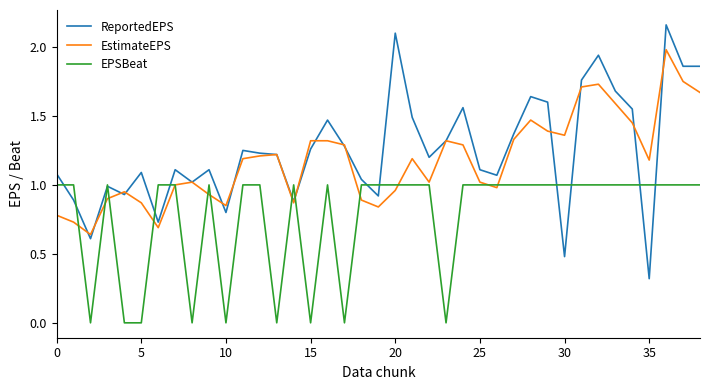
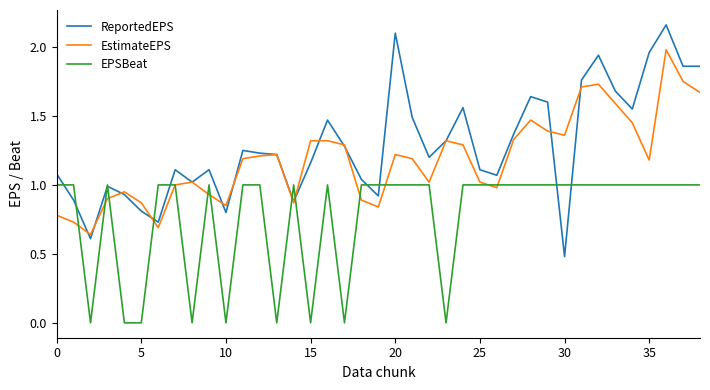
  {
    "ReportedEPS": {
      "0": 1.08,
-     "5": 1.09,
+     "5": 0.81,
      "10": 0.80,
-     "15": 1.26,
+     "15": 1.16,
      "20": 2.10,
      "25": 1.11,
      "30": 0.48,
-     "35": 0.32
+     "35": 1.96
    },
    "EstimateEPS": {
      "0": 0.78,
      "5": 0.87,
      "10": 0.85,
      "15": 1.32,
-     "20": 0.96,
+     "20": 1.22,
      "25": 1.02,
      "30": 1.36,
      "35": 1.18
    },
    "EPSBeat": {
      "0": 1.00,
      "5": 0.00,
      "10": 0.00,
      "15": 0.00,
      "20": 1.00,
      "25": 1.00,
      "30": 1.00,
      "35": 1.00
    }
  }
